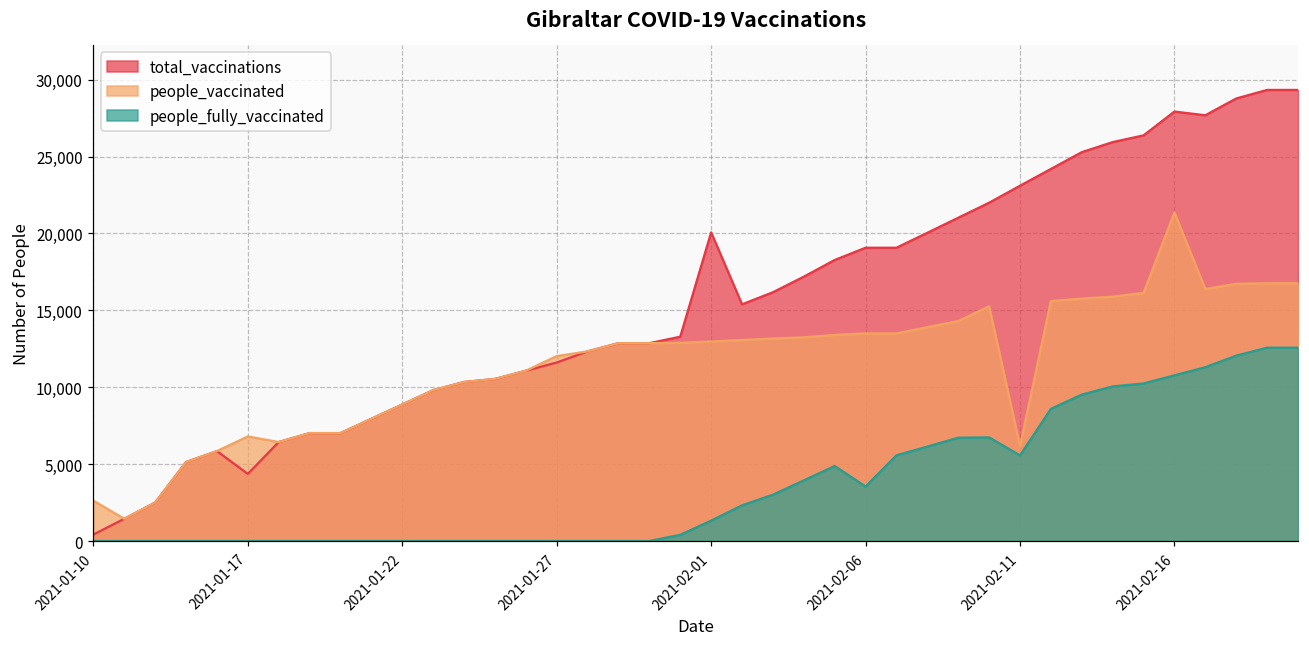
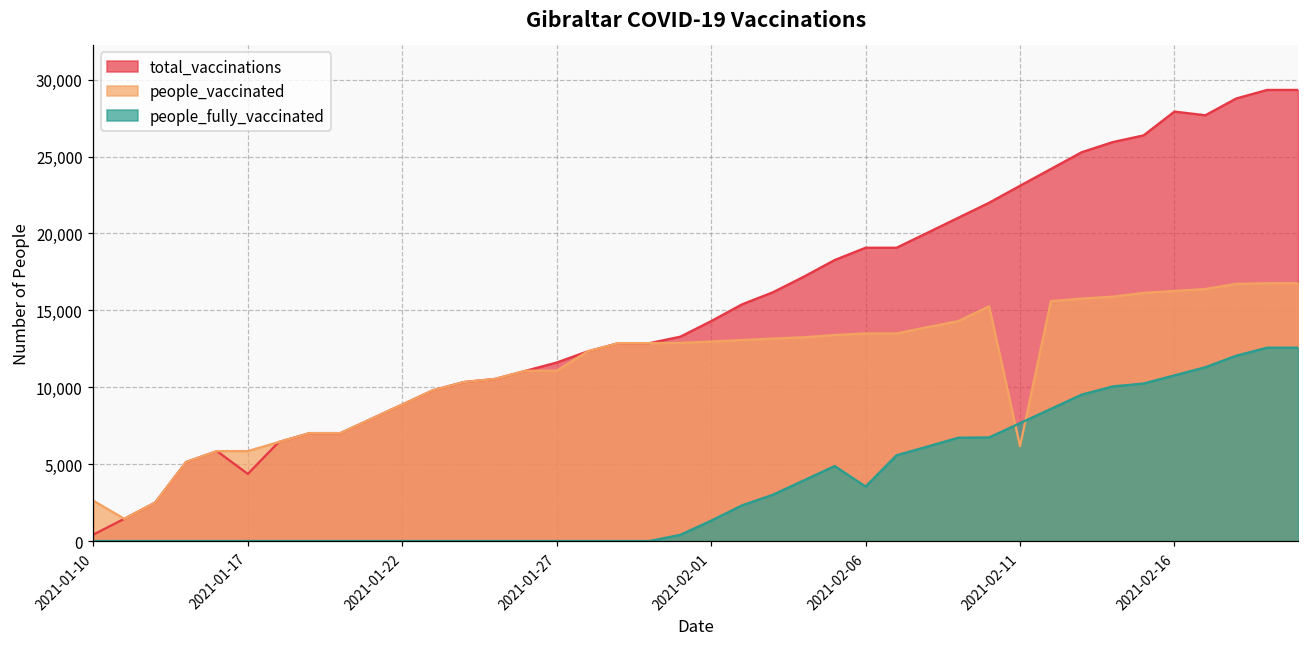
  {
    "total_vaccinations": {
      "2021-01-10": "400",
      "2021-01-17": "4,400",
      "2021-01-27": "11,600",
-     "2021-02-01": "20,100",
+     "2021-02-01": "14,300",
      "2021-02-06": "19,100",
      "2021-02-11": "23,100",
      "2021-02-16": "27,900"
    },
    "people_vaccinated": {
      "2021-01-10": "2,600",
-     "2021-01-17": "6,800",
-     "2021-01-27": "12,000",
+     "2021-01-17": "5,800",
+     "2021-01-27": "11,100",
      "2021-02-01": "13,000",
      "2021-02-06": "13,500",
      "2021-02-11": "6,200",
-     "2021-02-16": "21,400"
+     "2021-02-16": "16,300"
    },
    "people_fully_vaccinated": {
      "2021-01-10": "0",
      "2021-01-17": "0",
      "2021-01-22": "0",
      "2021-01-27": "0",
      "2021-02-01": "1,300",
      "2021-02-06": "3,500",
-     "2021-02-11": "5,600",
+     "2021-02-11": "7,700",
      "2021-02-16": "10,800"
    }
  }
